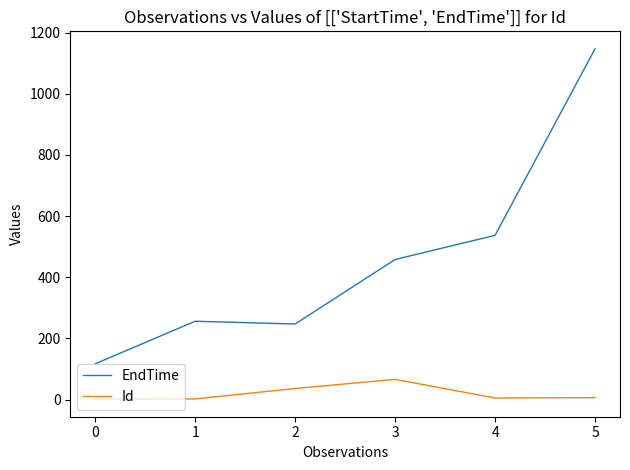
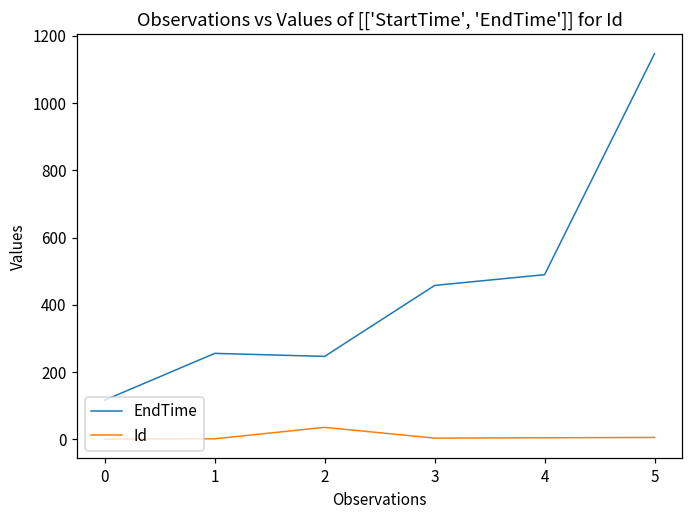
  {
    "EndTime": {
      "1": 260,
      "2": 250,
      "3": 460,
-     "4": 540,
+     "4": 490,
      "5": 1150
    },
    "Id": {
      "1": 0,
      "2": 40,
-     "3": 70,
+     "3": 0,
      "4": 10,
      "5": 10
    }
  }
